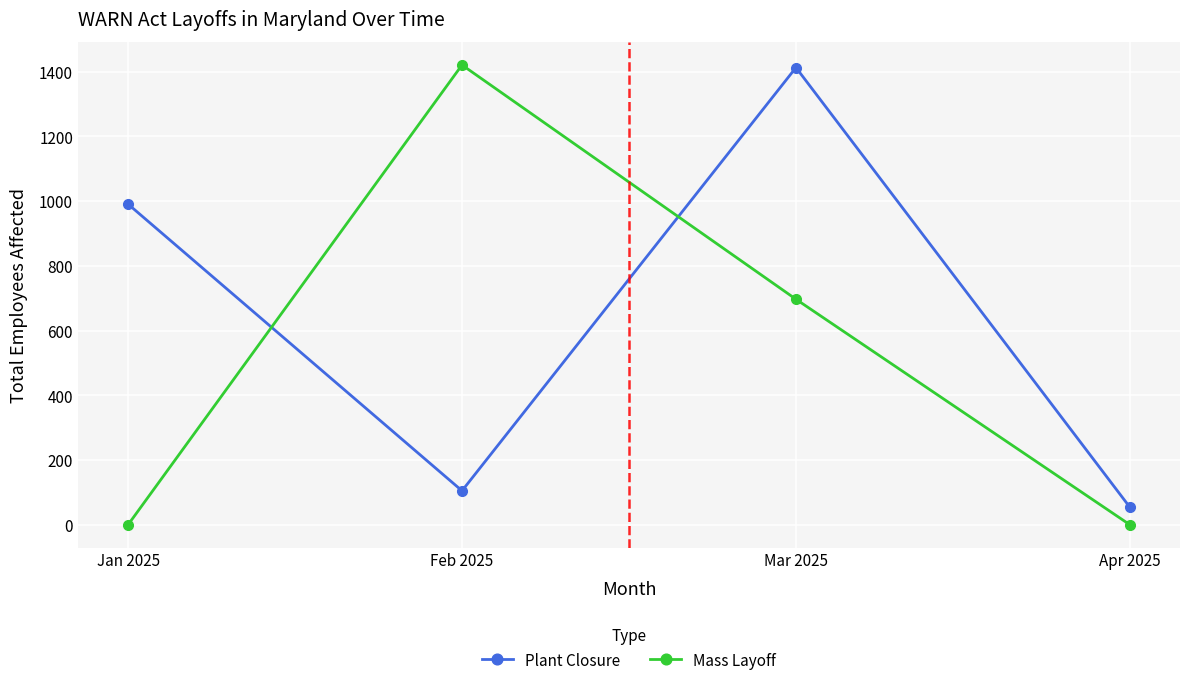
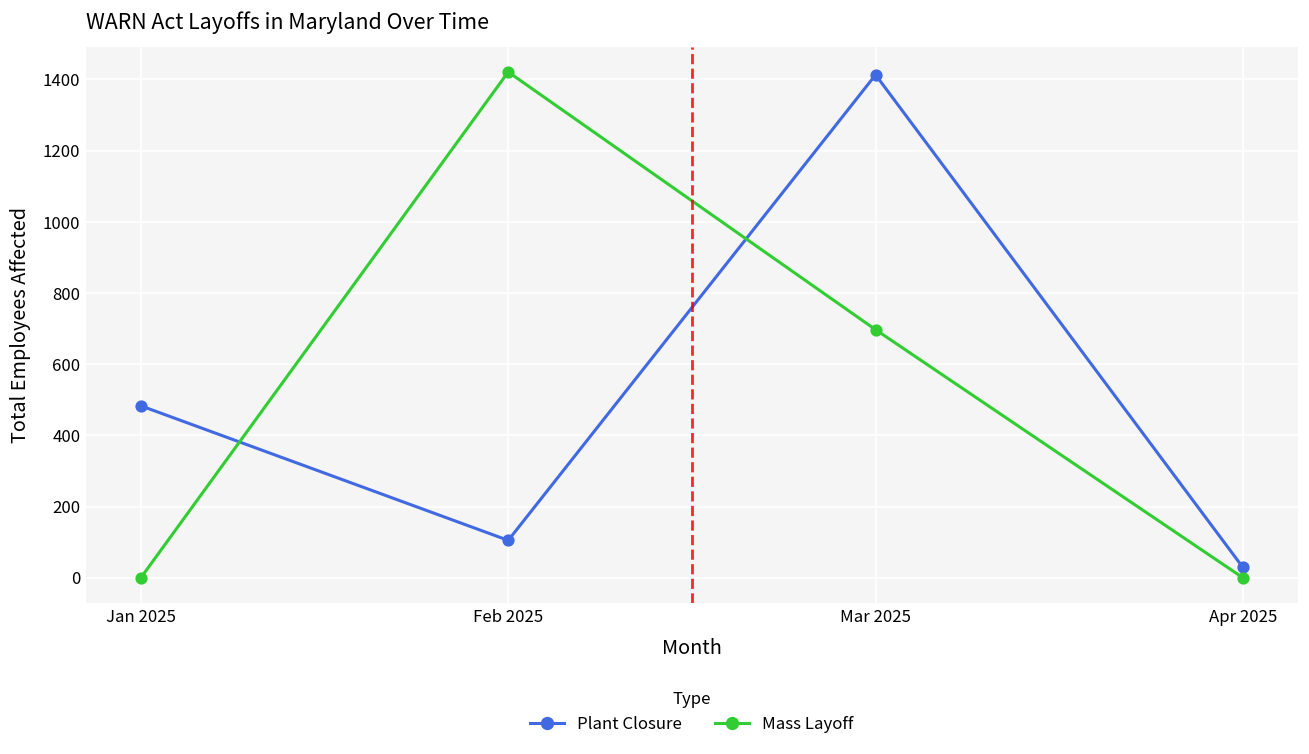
  {
    "Plant Closure": {
-     "Jan 2025": 990,
+     "Jan 2025": 480,
      "Feb 2025": 110,
      "Mar 2025": 1410,
-     "Apr 2025": 50
+     "Apr 2025": 30
    },
    "Mass Layoff": {
      "Jan 2025": 0,
      "Feb 2025": 1420,
      "Mar 2025": 700,
      "Apr 2025": 0
    }
  }
